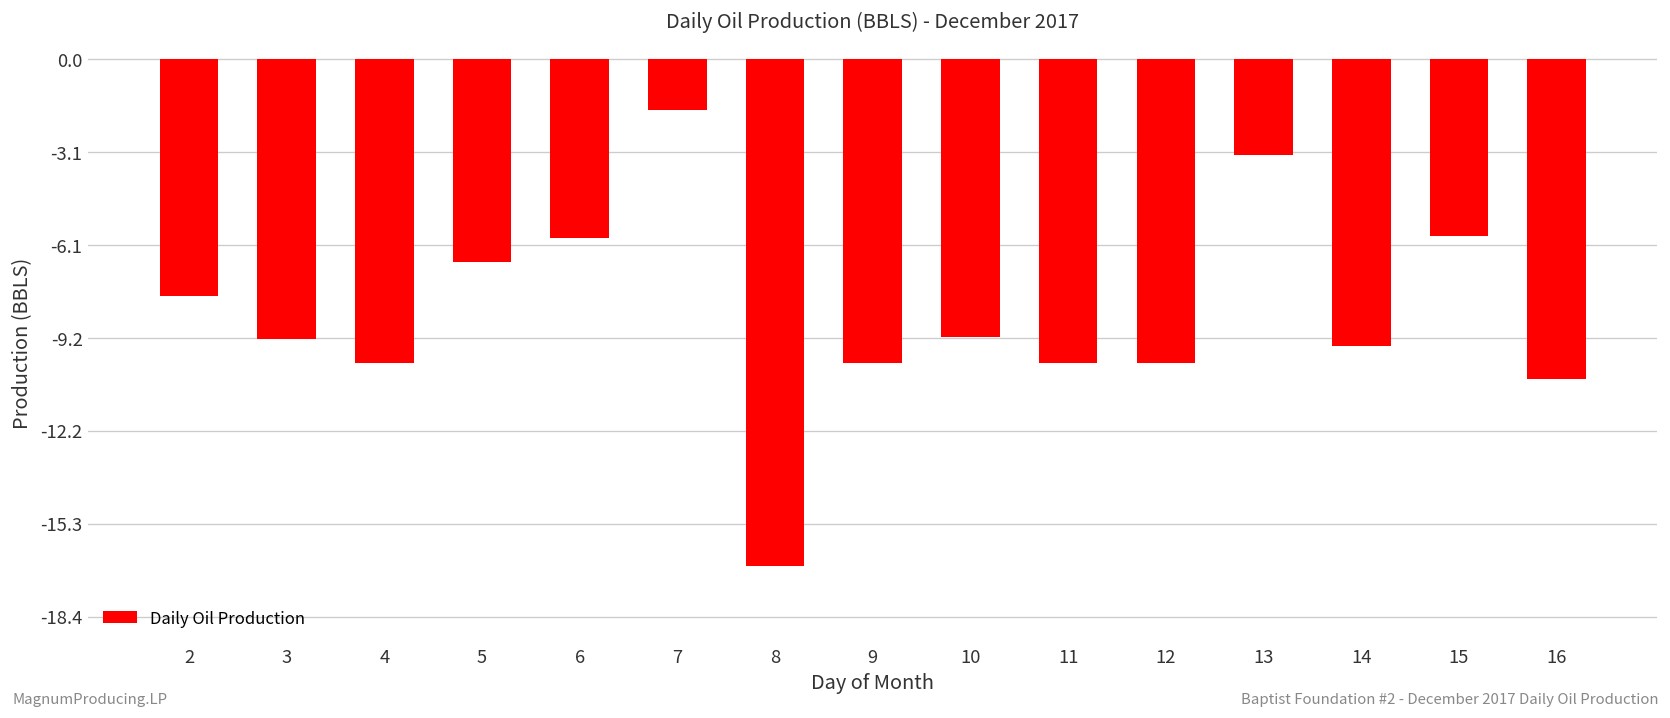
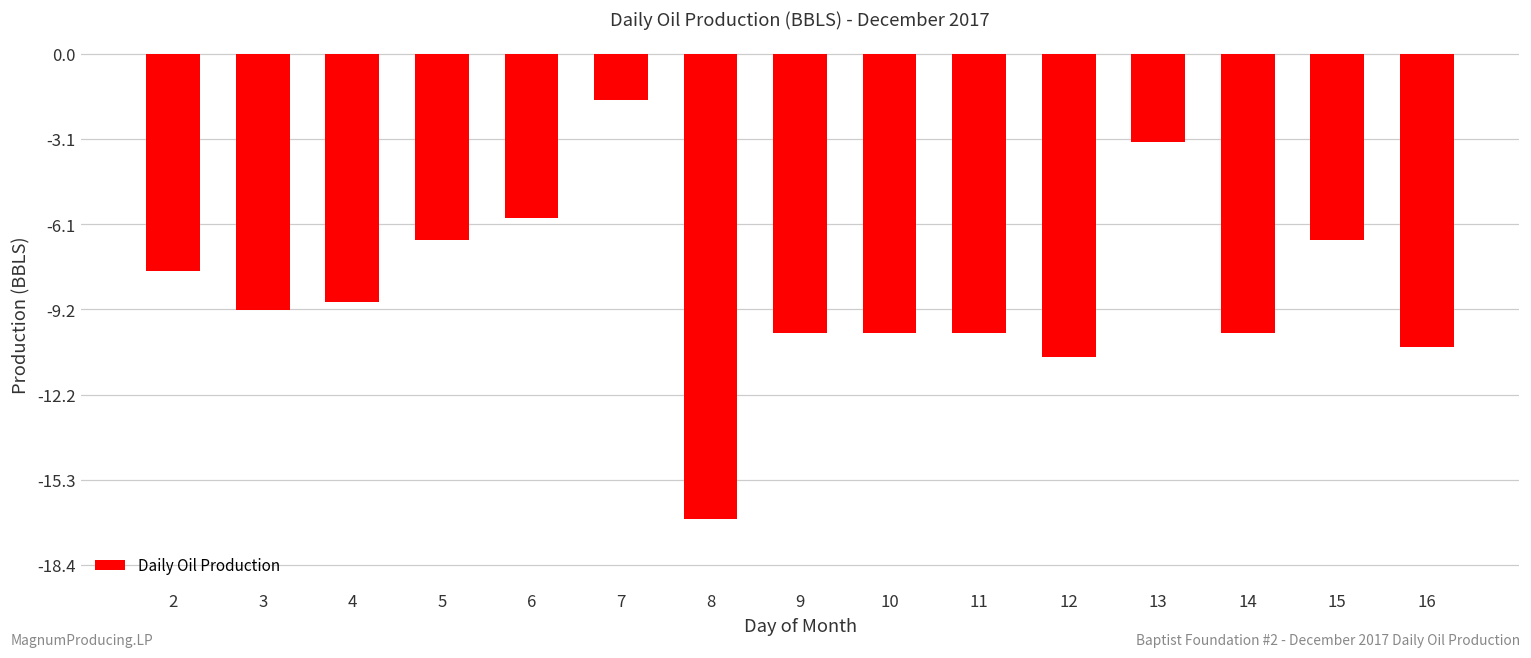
  {
    "2": -7.8,
    "3": -9.2,
-   "4": -10.0,
+   "4": -8.9,
    "5": -6.7,
    "6": -5.9,
    "7": -1.7,
    "8": -16.7,
    "9": -10.0,
-   "10": -9.2,
+   "10": -10.0,
    "11": -10.0,
-   "12": -10.0,
+   "12": -10.9,
    "13": -3.2,
-   "14": -9.5,
-   "15": -5.8,
+   "14": -10.0,
+   "15": -6.7,
    "16": -10.6
  }
